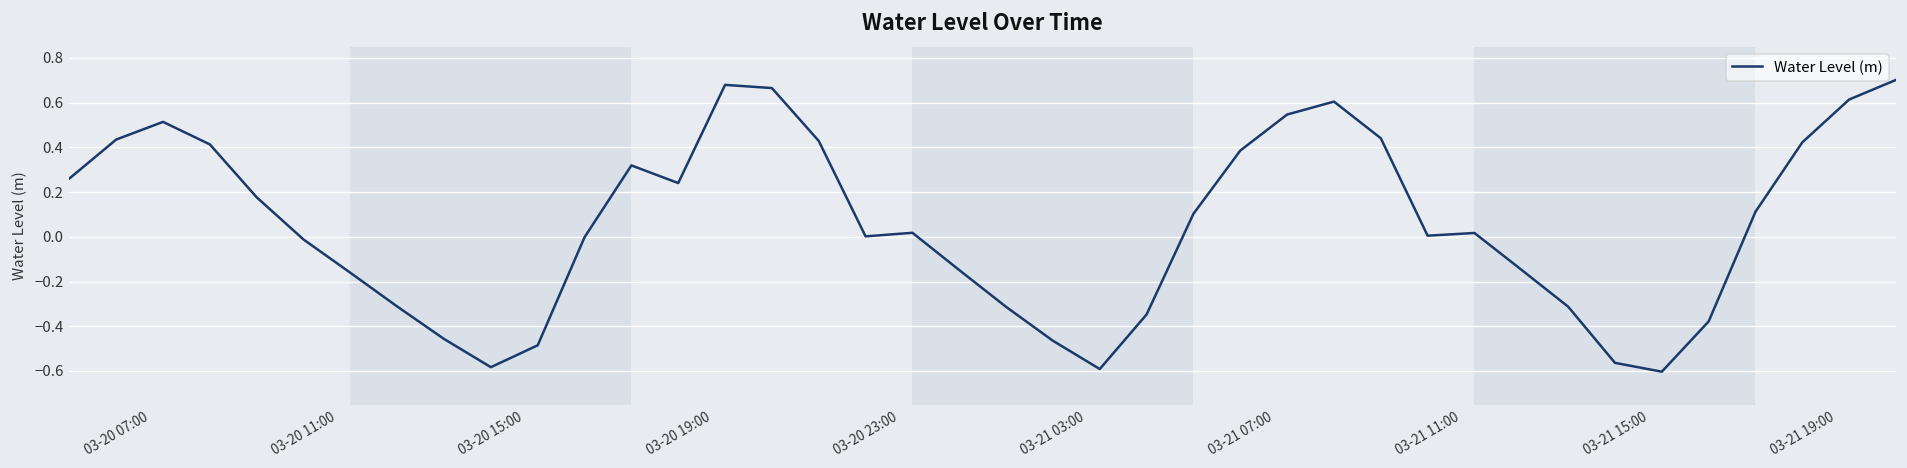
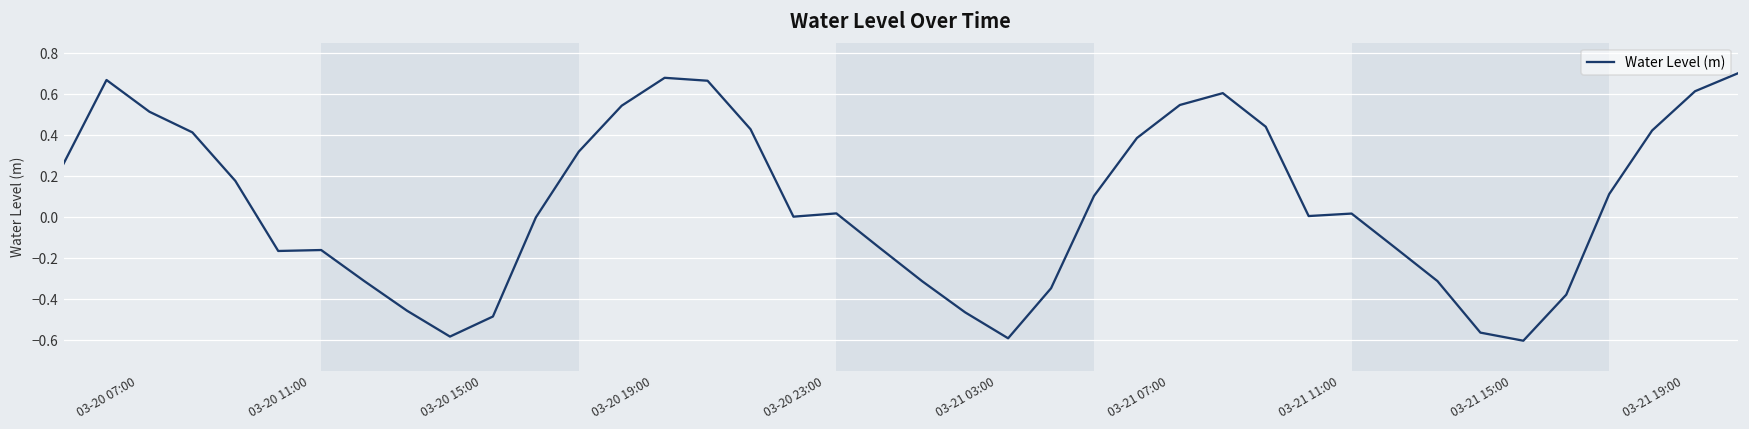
  {
-   "03-20 07:00": 0.43,
-   "03-20 11:00": -0.01,
+   "03-20 07:00": 0.67,
+   "03-20 11:00": -0.17,
    "03-20 15:00": -0.58,
-   "03-20 19:00": 0.24,
+   "03-20 19:00": 0.54,
    "03-20 23:00": 0.00,
    "03-21 03:00": -0.46,
    "03-21 07:00": 0.39,
    "03-21 11:00": 0.00,
    "03-21 15:00": -0.56,
    "03-21 19:00": 0.42
  }
